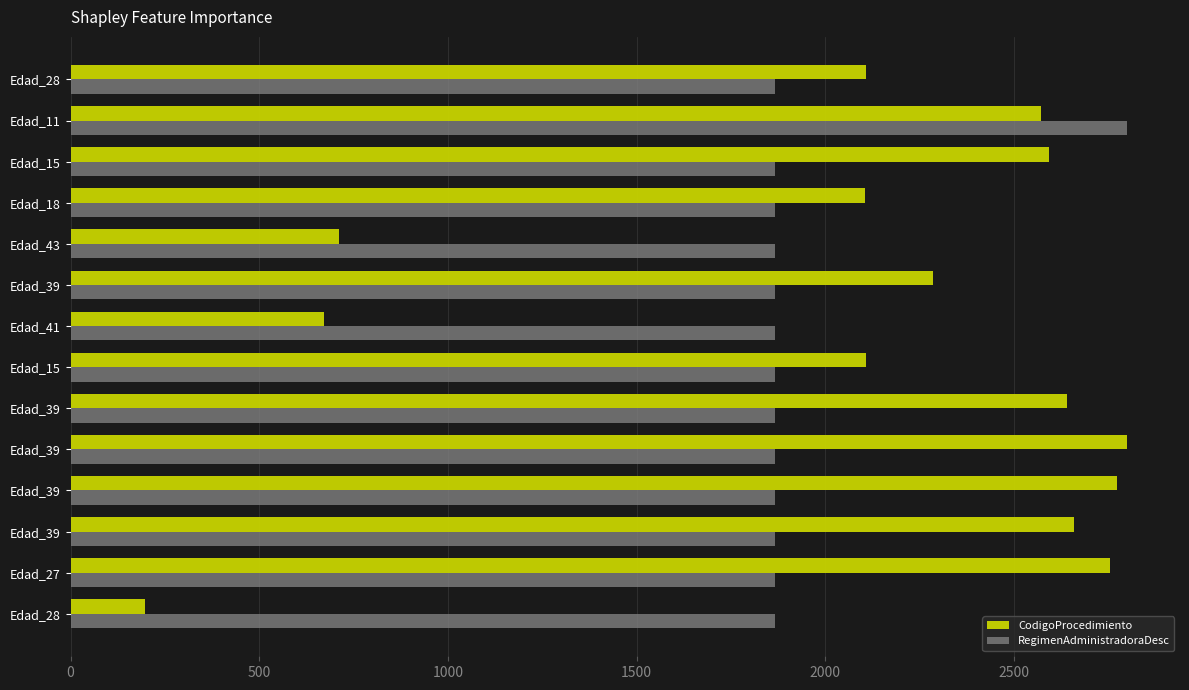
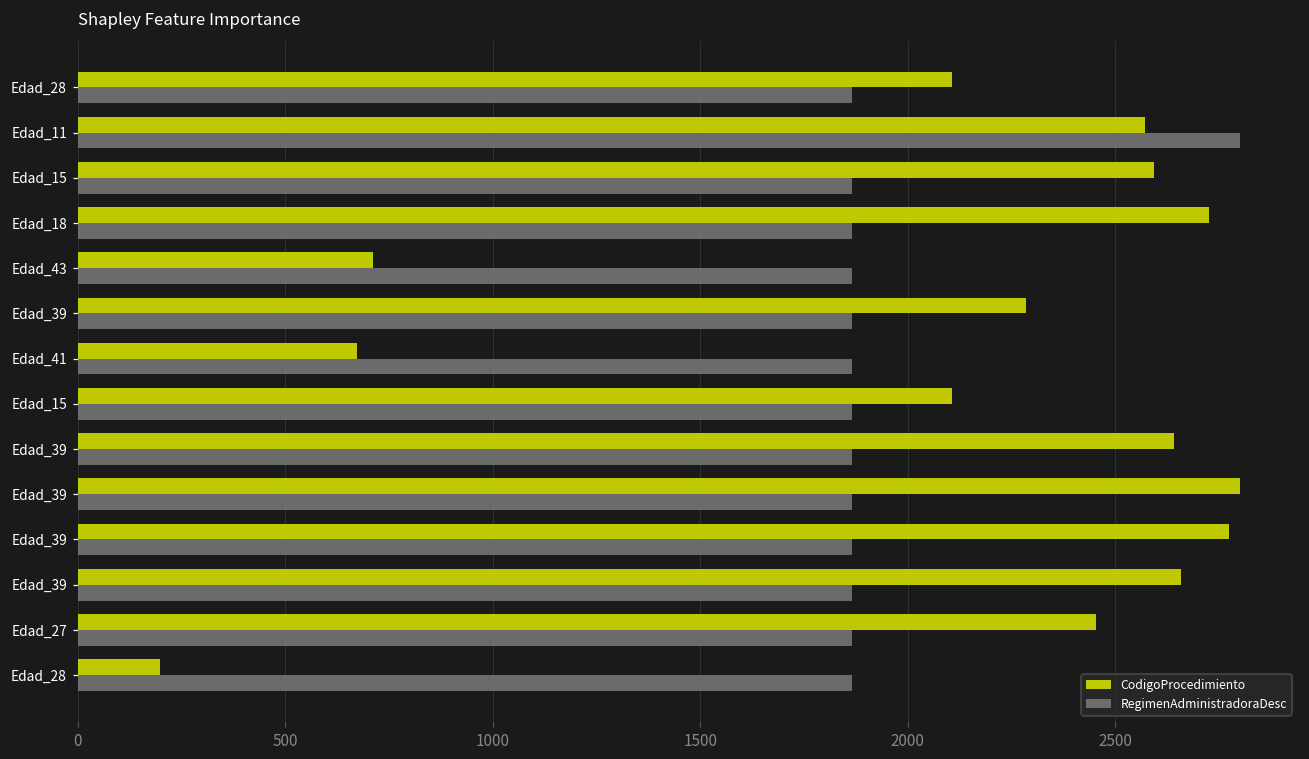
  {
    "CodigoProcedimiento": {
      "Edad_11": 2570,
-     "Edad_18": 2110,
+     "Edad_18": 2730,
      "Edad_43": 710,
      "Edad_41": 670,
-     "Edad_27": 2750
+     "Edad_27": 2450
    },
    "RegimenAdministradoraDesc": {
      "Edad_11": 2800,
      "Edad_18": 1870,
      "Edad_43": 1870,
      "Edad_41": 1870,
      "Edad_27": 1870
    }
  }
